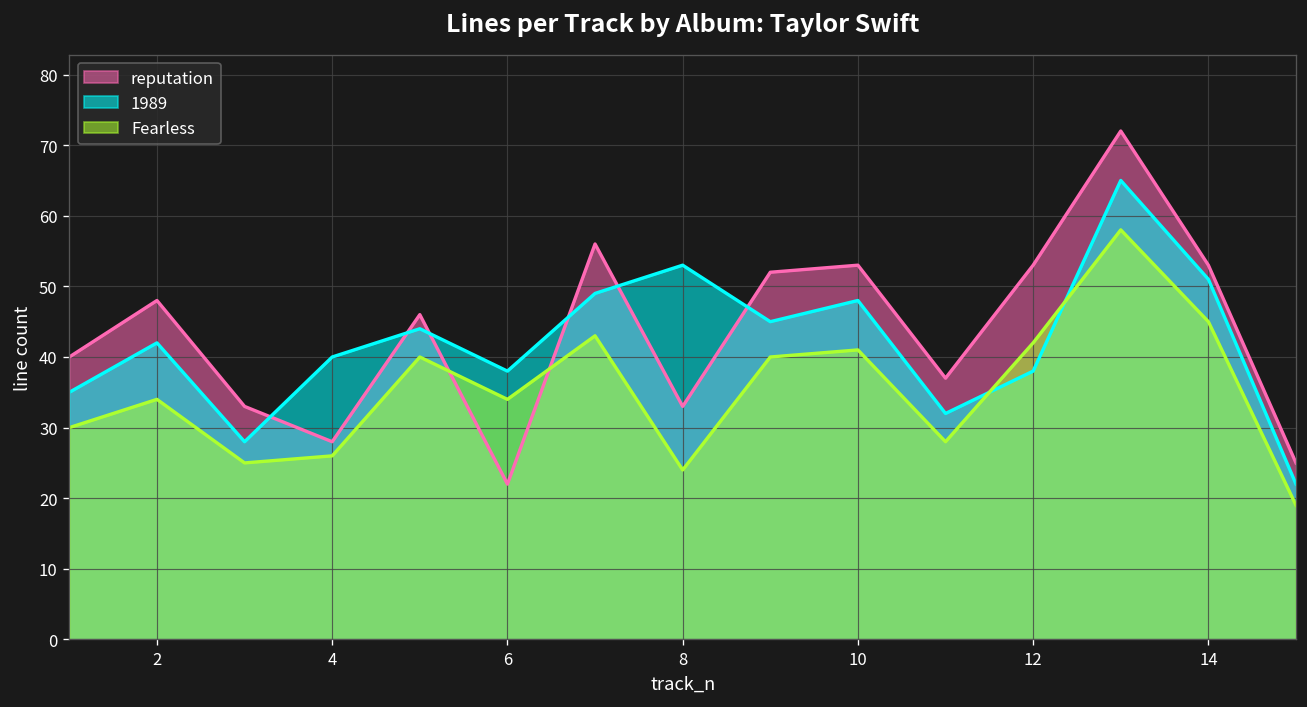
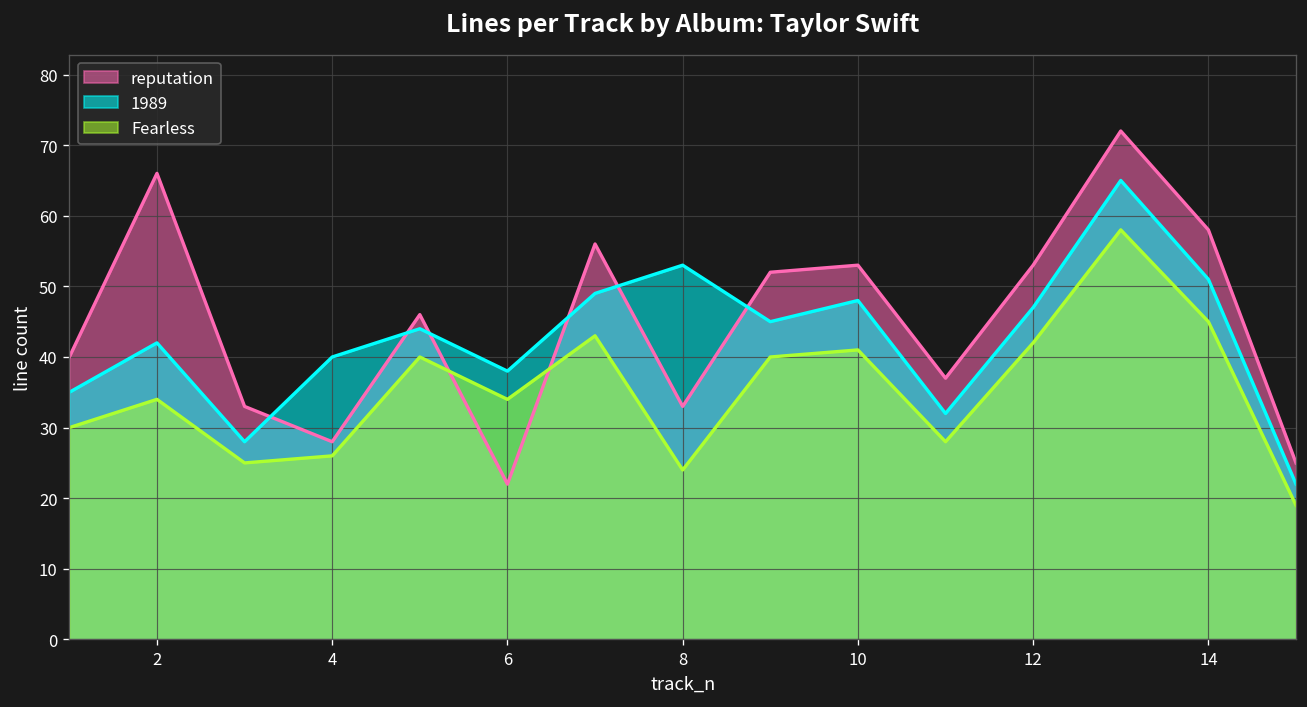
  {
    "reputation": {
-     "2": 48,
+     "2": 66,
      "4": 28,
      "6": 22,
      "8": 33,
      "10": 53,
      "12": 53,
-     "14": 53
+     "14": 58
    },
    "1989": {
      "2": 42,
      "4": 40,
      "6": 38,
      "8": 53,
      "10": 48,
-     "12": 38,
+     "12": 47,
      "14": 51
    },
    "Fearless": {
      "2": 34,
      "4": 26,
      "6": 34,
      "8": 24,
      "10": 41,
      "12": 42,
      "14": 45
    }
  }
